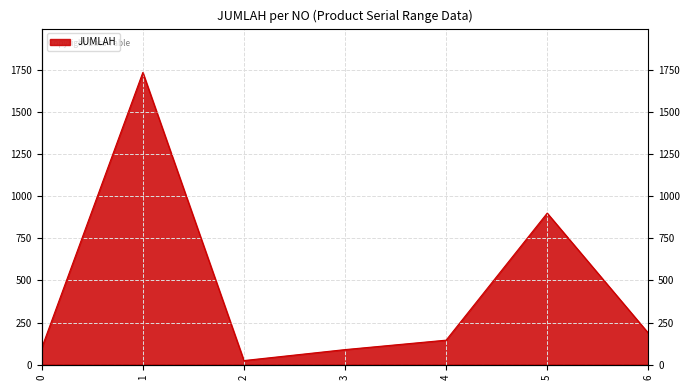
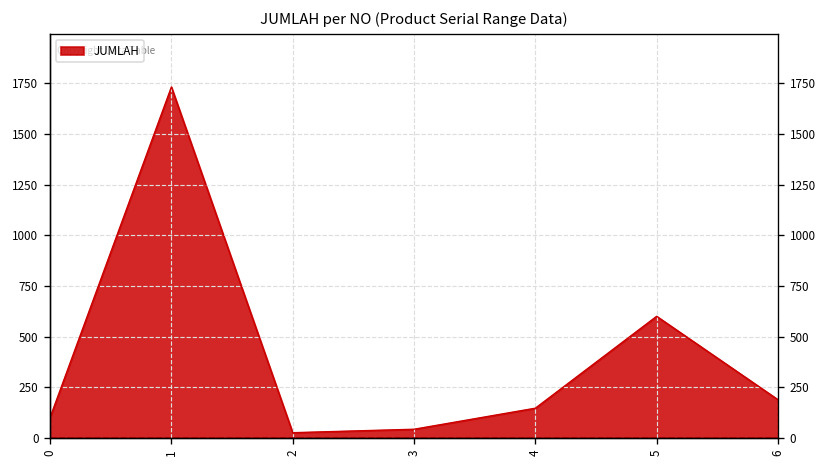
  {
    "0": 100,
    "1": 1730,
    "2": 30,
-   "3": 90,
+   "3": 40,
    "4": 150,
-   "5": 900,
+   "5": 600,
    "6": 190
  }
